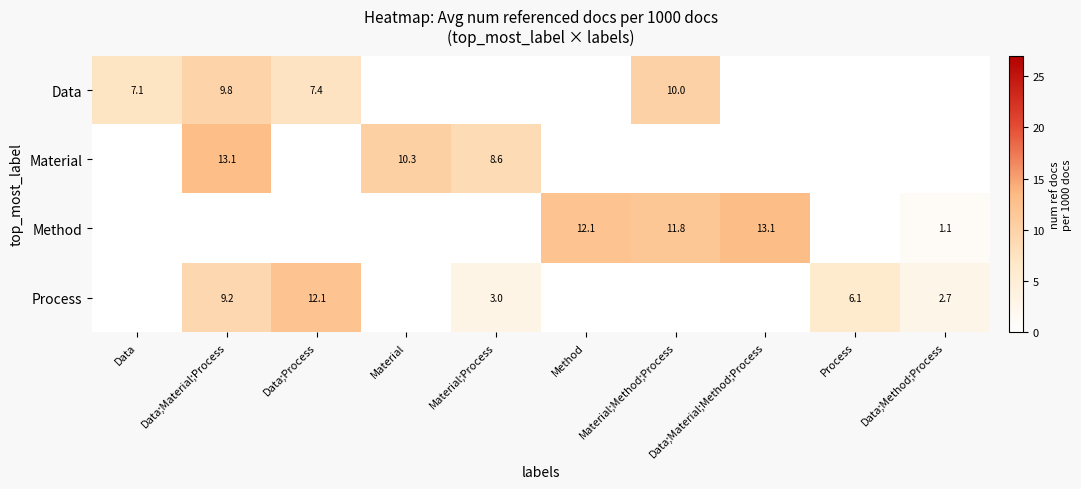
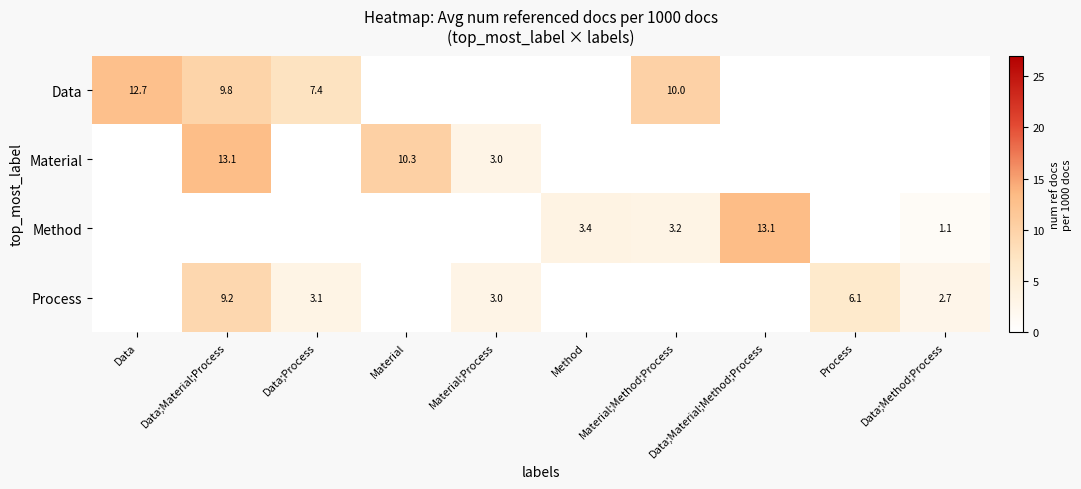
  {
    "Data": {
-     "Data": 7.1,
+     "Data": 12.7,
      "Data;Material;Process": 9.8,
      "Data;Process": 7.4,
      "Material;Method;Process": 10.0
    },
    "Material": {
      "Data;Material;Process": 13.1,
      "Material": 10.3,
-     "Material;Process": 8.6
+     "Material;Process": 3.0
    },
    "Method": {
-     "Method": 12.1,
-     "Material;Method;Process": 11.8,
+     "Method": 3.4,
+     "Material;Method;Process": 3.2,
      "Data;Material;Method;Process": 13.1,
      "Data;Method;Process": 1.1
    },
    "Process": {
      "Data;Material;Process": 9.2,
-     "Data;Process": 12.1,
+     "Data;Process": 3.1,
      "Material;Process": 3.0,
      "Process": 6.1,
      "Data;Method;Process": 2.7
    }
  }
